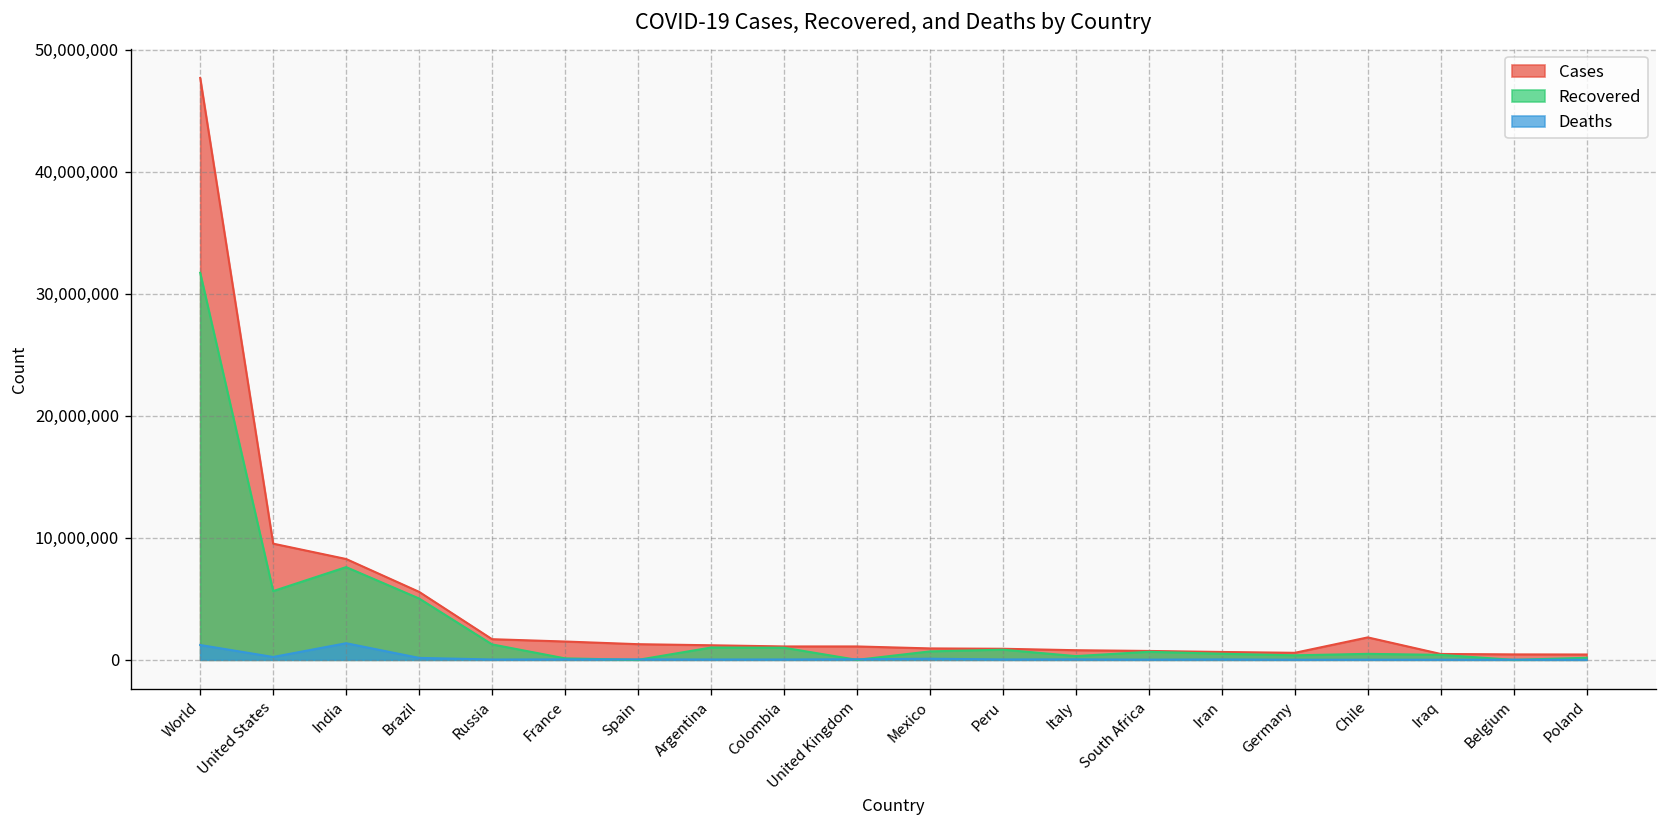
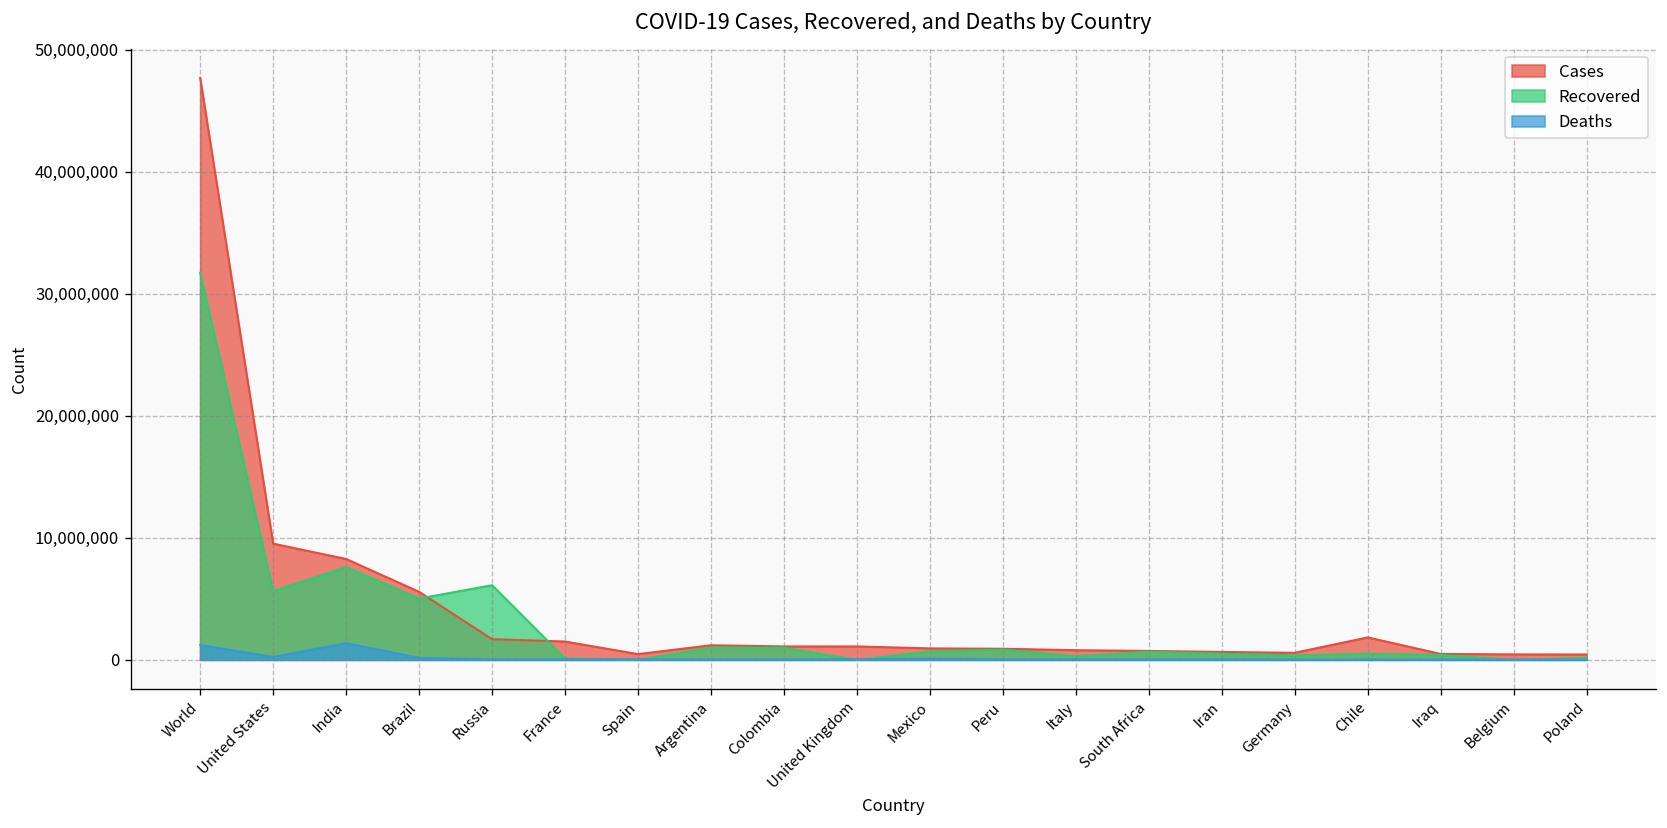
  {
    "Cases": {
      "World": "47,700,000",
      "United States": "9,500,000",
      "India": "8,300,000",
      "Brazil": "5,600,000",
      "Russia": "1,700,000",
      "France": "1,500,000",
-     "Spain": "1,300,000",
+     "Spain": "500,000",
      "United Kingdom": "1,100,000",
      "Italy": "800,000",
      "Chile": "1,800,000",
      "Belgium": "400,000",
      "Poland": "400,000"
    },
    "Recovered": {
      "World": "31,700,000",
      "United States": "5,600,000",
      "India": "7,600,000",
      "Brazil": "5,000,000",
-     "Russia": "1,300,000",
+     "Russia": "6,100,000",
      "Italy": "300,000",
      "Chile": "500,000"
    },
    "Deaths": {
      "World": "1,200,000",
      "United States": "200,000",
      "India": "1,400,000",
      "Brazil": "200,000",
      "Russia": "0",
      "Argentina": "0",
      "Colombia": "0",
      "Mexico": "100,000",
      "Peru": "0",
      "Italy": "0",
      "South Africa": "0",
      "Iran": "0",
      "Germany": "0",
      "Chile": "0",
      "Iraq": "0"
    }
  }
